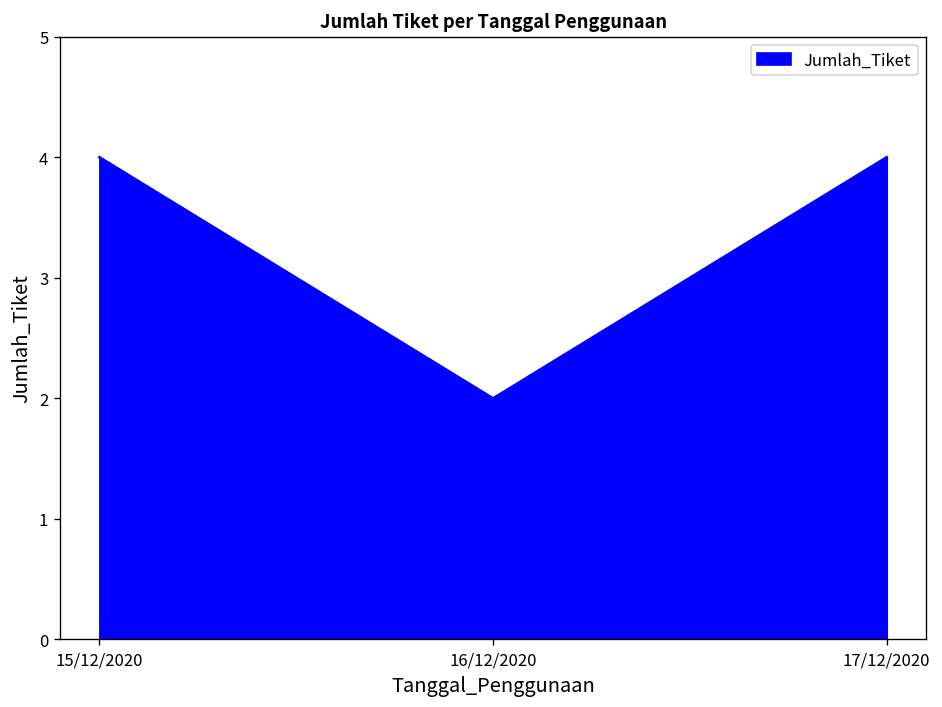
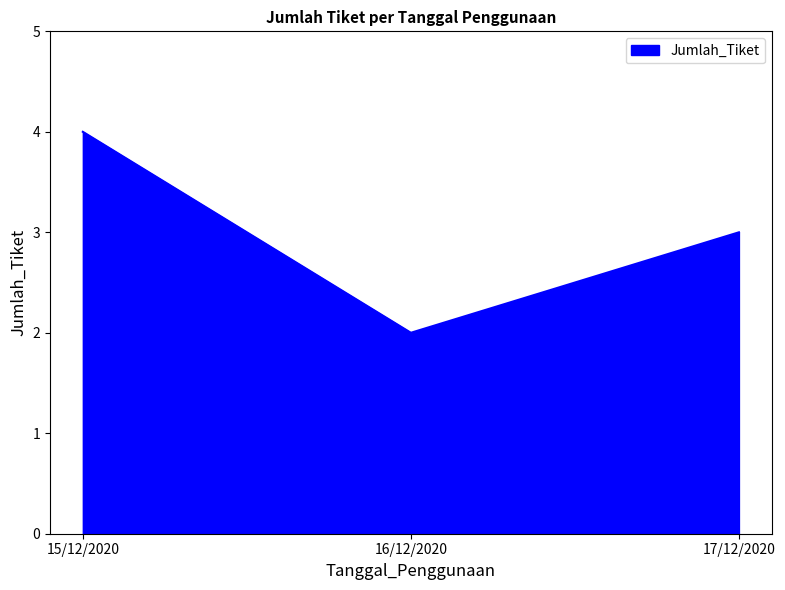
  {
    "15/12/2020": 4,
    "16/12/2020": 2,
-   "17/12/2020": 4
+   "17/12/2020": 3
  }
